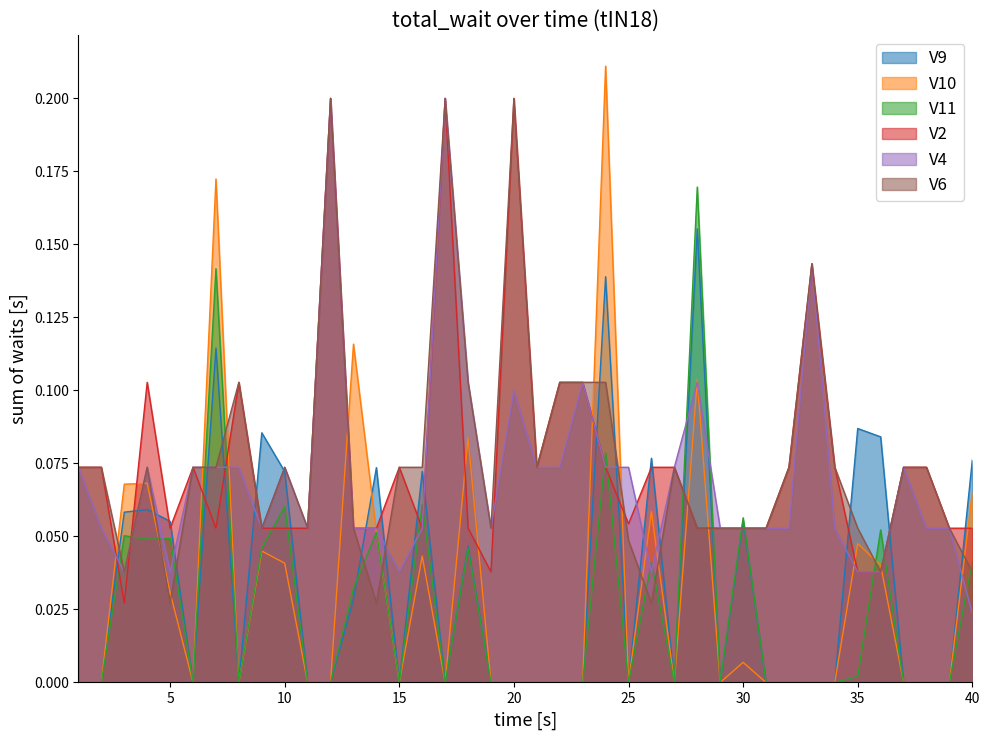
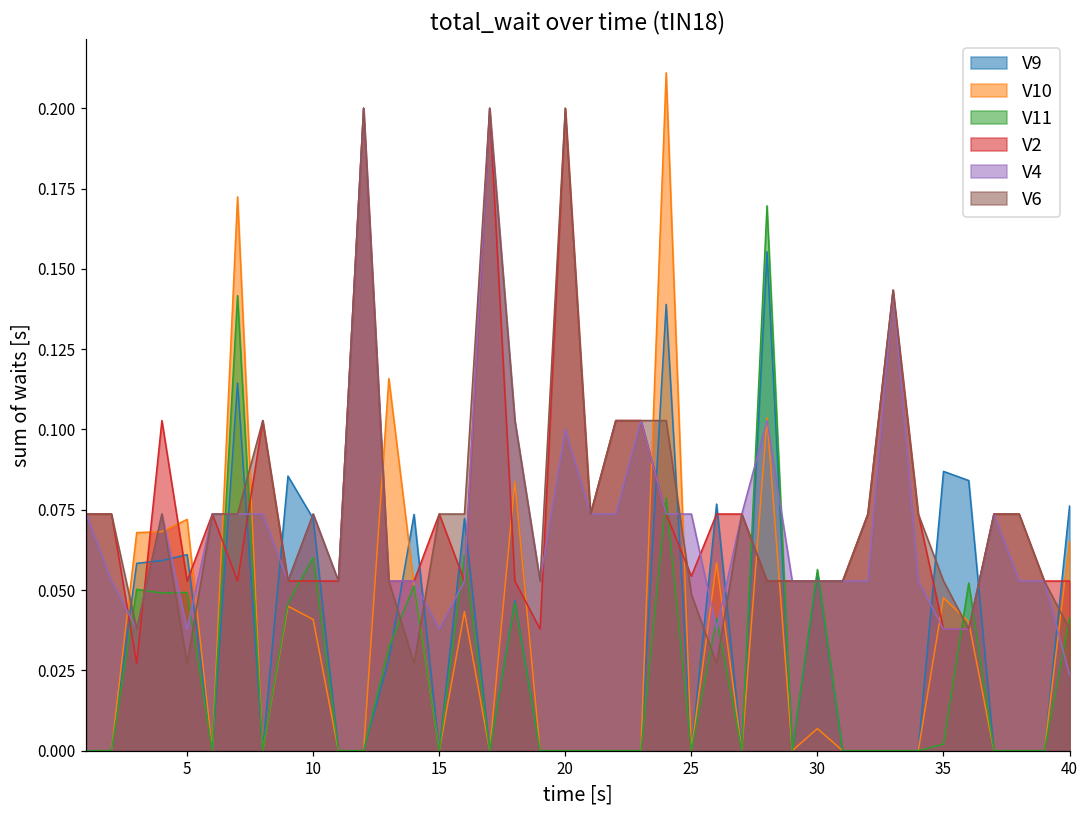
  {
    "V9": {
-     "5": 0.055,
+     "5": 0.061,
      "10": 0.072,
      "30": 0.055,
      "35": 0.087,
      "40": 0.076
    },
    "V10": {
-     "5": 0.031,
+     "5": 0.072,
      "10": 0.041,
      "30": 0.007,
      "35": 0.048,
      "40": 0.065
    },
    "V11": {
      "5": 0.049,
      "10": 0.060,
      "30": 0.056,
      "35": 0.002,
      "40": 0.041
    },
    "V2": {
      "5": 0.053,
      "10": 0.053,
      "25": 0.054,
      "40": 0.053
    },
    "V4": {
      "5": 0.038,
      "15": 0.038,
      "20": 0.100,
      "25": 0.074,
      "40": 0.024
    },
    "V6": {
      "5": 0.027,
      "25": 0.049,
      "35": 0.053,
      "40": 0.038
    }
  }
